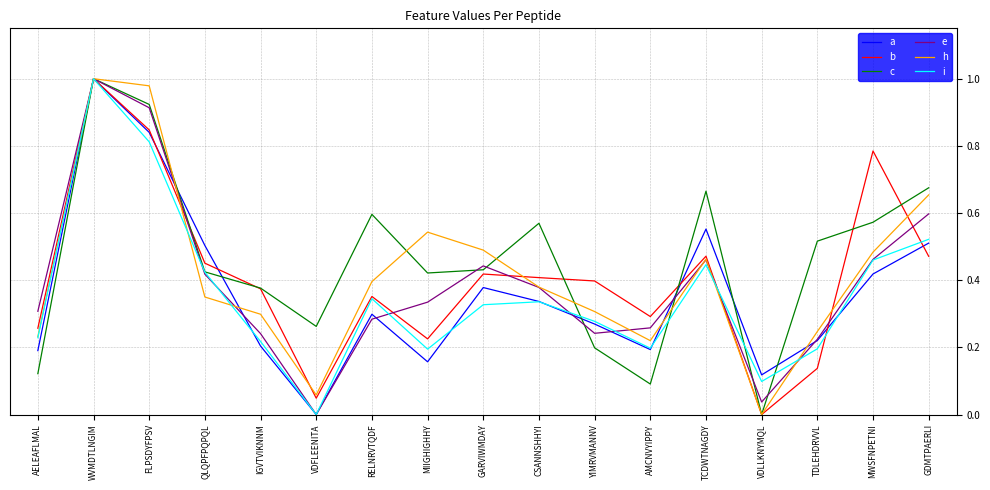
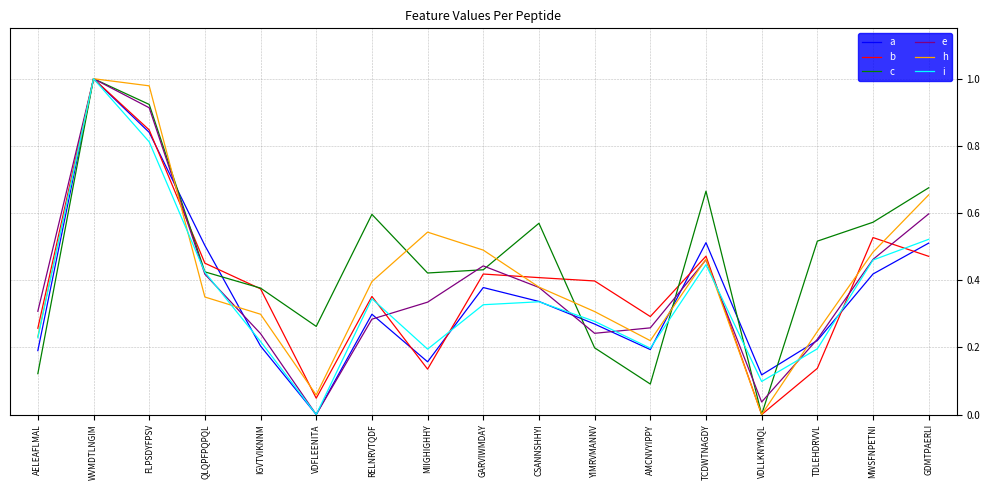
  {
    "a": {
      "AELEAFLMAL": 0.19,
      "QLQPFPQPQL": 0.50,
      "IGVTVIKNNM": 0.20,
      "RELNRVTQDF": 0.30,
      "MIIGHIGHHY": 0.16,
      "GARVIWMDAY": 0.38,
      "YIMRVMANNV": 0.27,
-     "TCDWTNAGDY": 0.55,
+     "TCDWTNAGDY": 0.51,
      "VDLLKNYMQL": 0.12,
      "MWSFNPETNI": 0.42,
      "GDMTPAERLI": 0.51
    },
    "b": {
      "AELEAFLMAL": 0.26,
      "QLQPFPQPQL": 0.45,
      "VDFLEENITA": 0.05,
-     "MIIGHIGHHY": 0.23,
+     "MIIGHIGHHY": 0.14,
      "GARVIWMDAY": 0.42,
      "CSANNSHHYI": 0.41,
      "YIMRVMANNV": 0.40,
      "AMCNVYIPPY": 0.29,
      "TCDWTNAGDY": 0.47,
      "TDLEHDRVVL": 0.14,
-     "MWSFNPETNI": 0.78,
+     "MWSFNPETNI": 0.53,
      "GDMTPAERLI": 0.47
    },
    "c": {
      "AELEAFLMAL": 0.12,
      "FLPSDYFPSV": 0.92,
      "VDFLEENITA": 0.26,
      "RELNRVTQDF": 0.60,
      "MIIGHIGHHY": 0.42,
      "GARVIWMDAY": 0.43,
      "CSANNSHHYI": 0.57,
      "YIMRVMANNV": 0.20,
      "AMCNVYIPPY": 0.09,
      "TCDWTNAGDY": 0.67,
      "TDLEHDRVVL": 0.52,
      "MWSFNPETNI": 0.57,
      "GDMTPAERLI": 0.68
    },
    "e": {
      "AELEAFLMAL": 0.31,
      "FLPSDYFPSV": 0.91,
      "IGVTVIKNNM": 0.24,
      "RELNRVTQDF": 0.28,
      "MIIGHIGHHY": 0.33,
      "GARVIWMDAY": 0.44,
      "YIMRVMANNV": 0.24,
      "AMCNVYIPPY": 0.26,
      "VDLLKNYMQL": 0.04,
      "GDMTPAERLI": 0.60
    },
    "h": {
      "FLPSDYFPSV": 0.98,
      "QLQPFPQPQL": 0.35,
      "IGVTVIKNNM": 0.30,
      "VDFLEENITA": 0.06,
      "RELNRVTQDF": 0.40,
      "MIIGHIGHHY": 0.54,
      "GARVIWMDAY": 0.49,
      "YIMRVMANNV": 0.31,
      "AMCNVYIPPY": 0.22,
      "TDLEHDRVVL": 0.25,
      "MWSFNPETNI": 0.48,
      "GDMTPAERLI": 0.65
    },
    "i": {
      "FLPSDYFPSV": 0.81,
      "IGVTVIKNNM": 0.22,
      "MIIGHIGHHY": 0.19,
      "GARVIWMDAY": 0.33,
      "YIMRVMANNV": 0.28,
      "TCDWTNAGDY": 0.45,
      "VDLLKNYMQL": 0.10,
      "TDLEHDRVVL": 0.20,
      "GDMTPAERLI": 0.52
    }
  }
